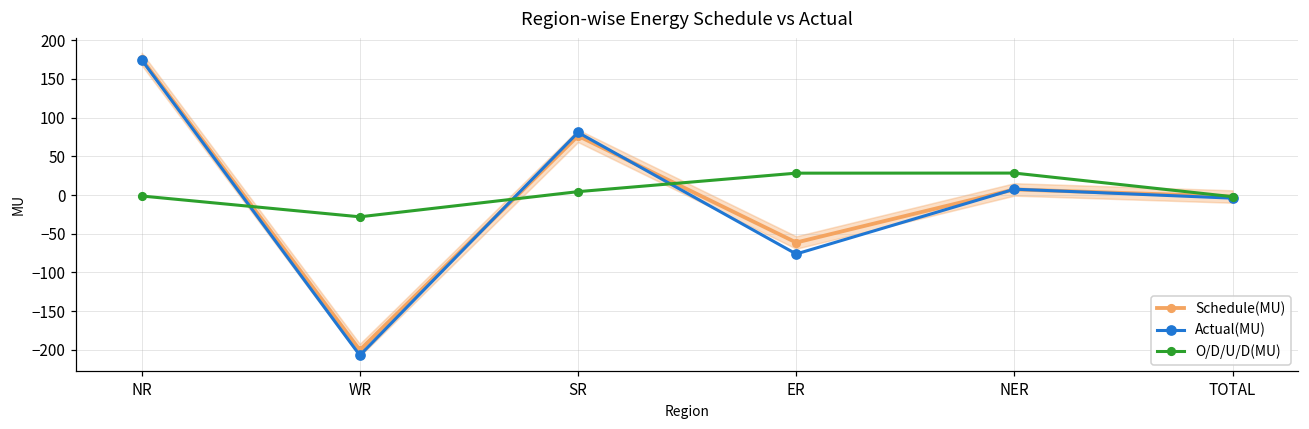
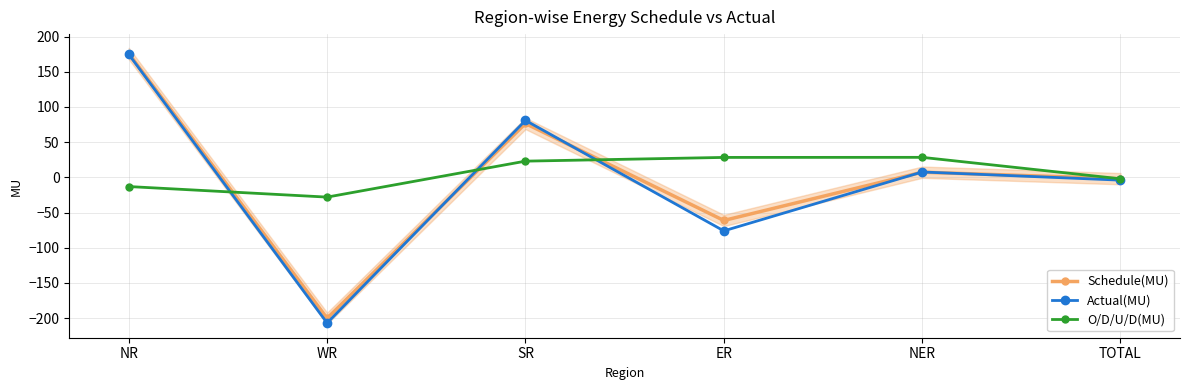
  {
    "Actual(MU)": {
      "WR": -210,
      "ER": -80
    },
    "O/D/U/D(MU)": {
-     "NR": 0,
+     "NR": -10,
      "WR": -30,
-     "SR": 0,
+     "SR": 20,
      "ER": 30,
      "NER": 30
    }
  }
